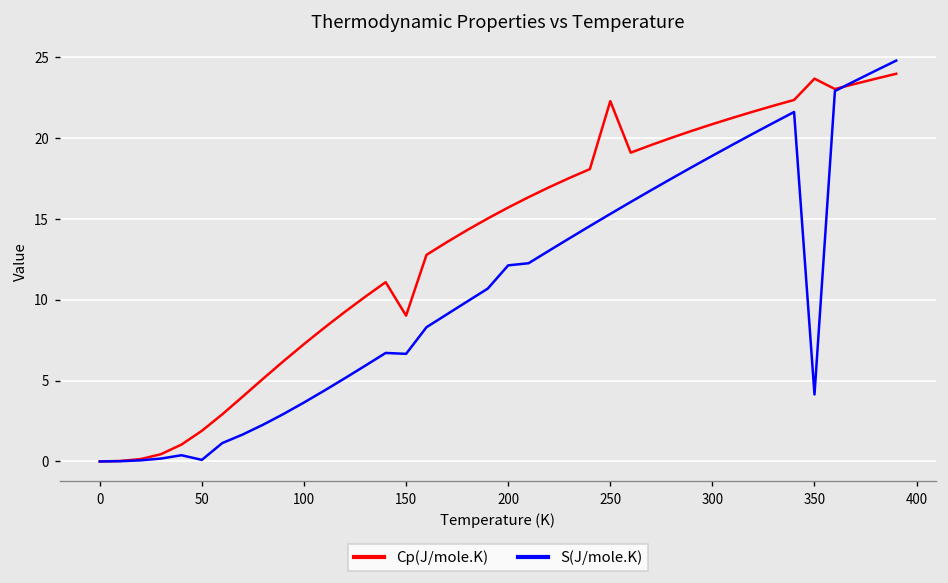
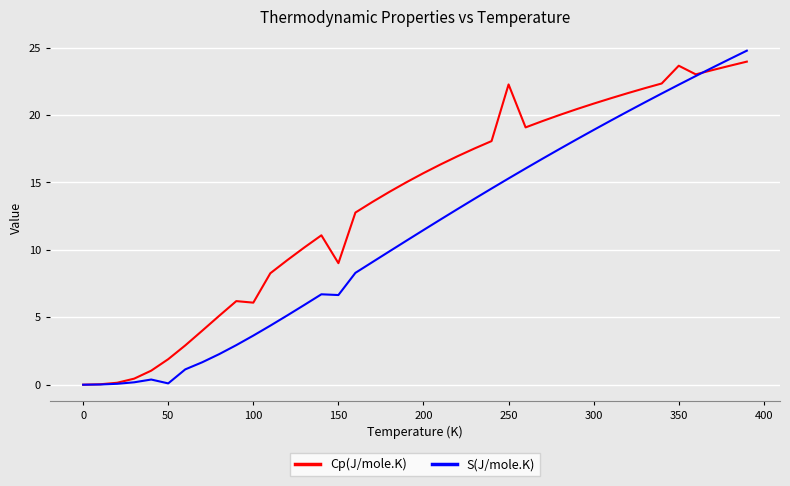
  {
    "Cp(J/mole.K)": {
      "50": 1.9,
-     "100": 7.3,
+     "100": 6.1,
      "150": 9.0,
      "200": 15.7,
      "250": 22.3,
      "300": 20.8,
      "350": 23.7
    },
    "S(J/mole.K)": {
      "50": 0.1,
      "100": 3.6,
      "150": 6.6,
-     "200": 12.1,
+     "200": 11.5,
      "250": 15.3,
      "300": 18.9,
-     "350": 4.1
+     "350": 22.2
    }
  }
